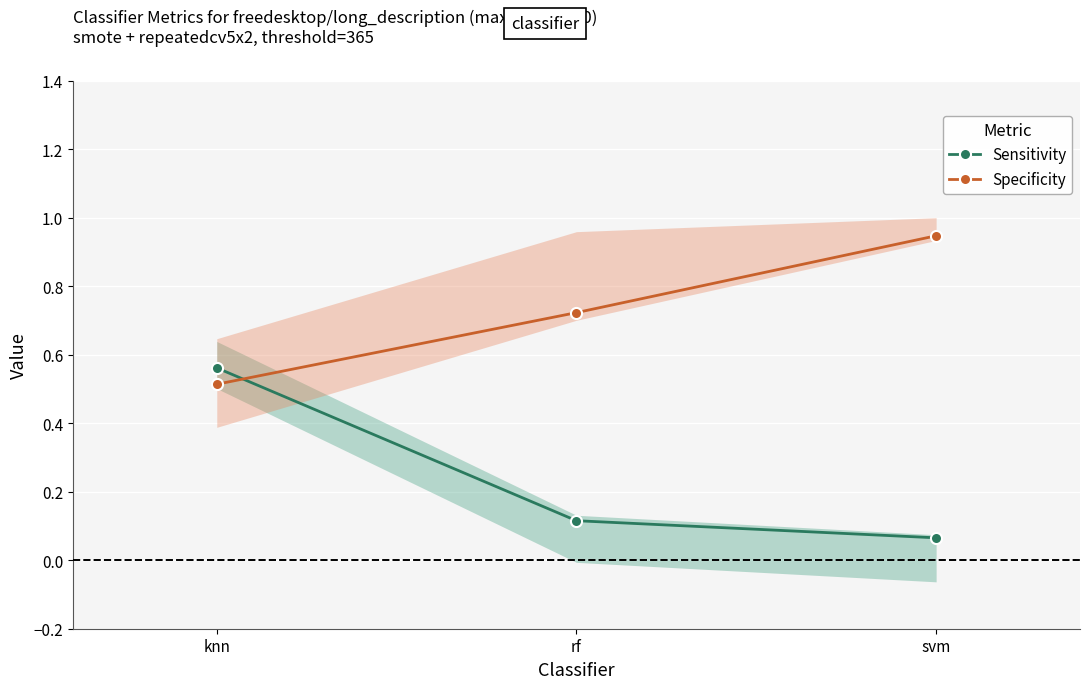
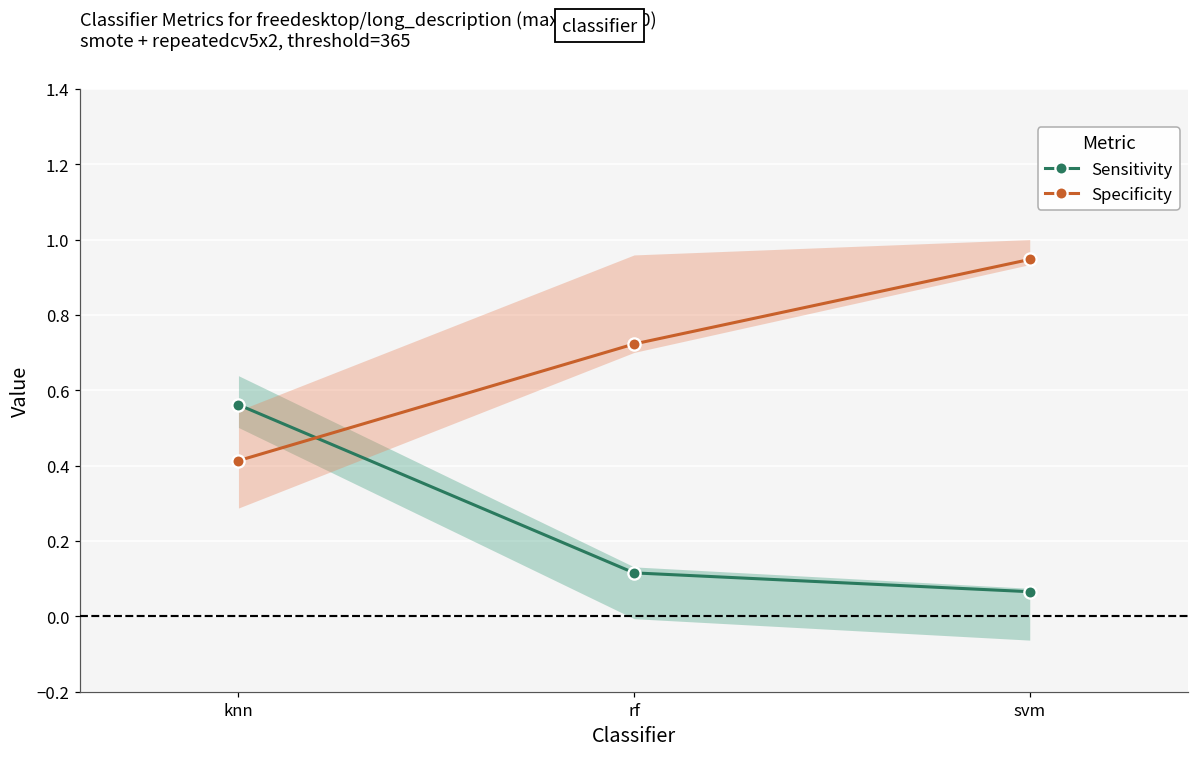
  {
    "Specificity": {
-     "knn": 0.51,
+     "knn": 0.41,
      "rf": 0.72,
      "svm": 0.95
    }
  }
